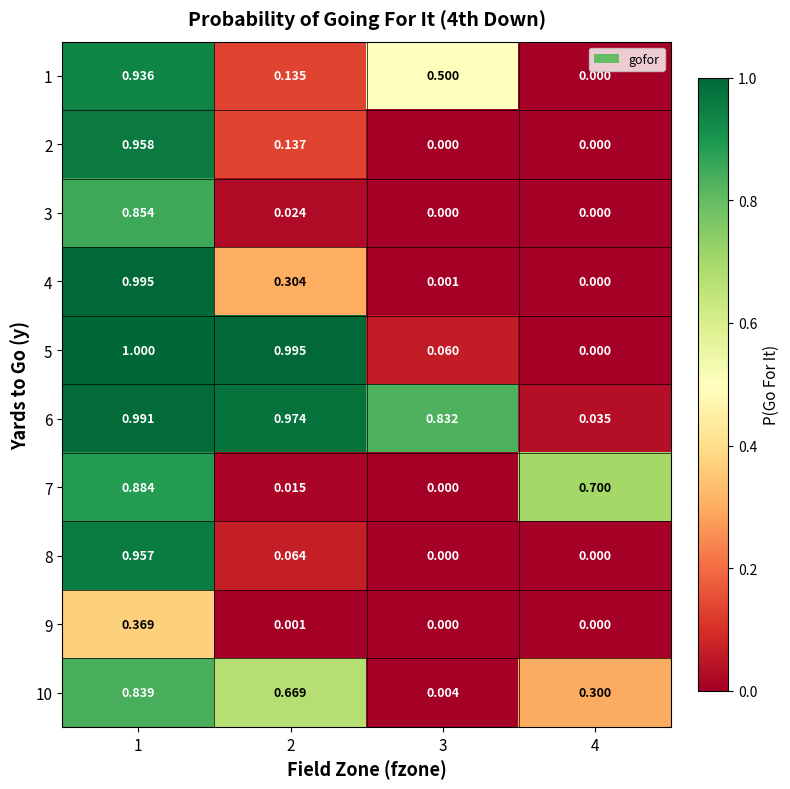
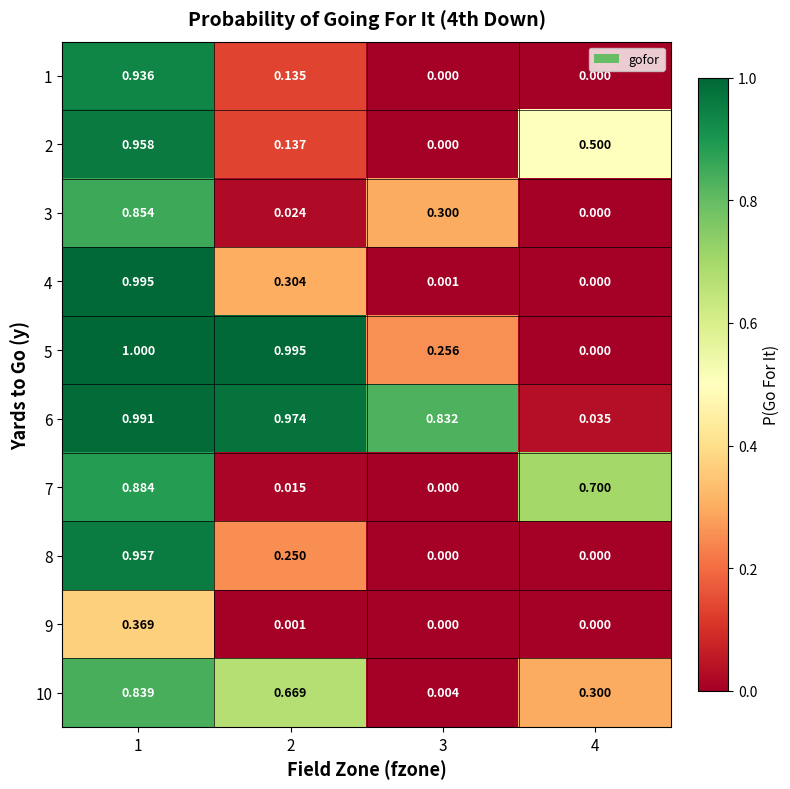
  {
    "1": {
      "1": 0.936,
      "2": 0.135,
-     "3": 0.500
+     "3": 0.000
    },
    "2": {
      "1": 0.958,
      "2": 0.137,
      "3": 0.000,
-     "4": 0.000
+     "4": 0.500
    },
    "3": {
      "1": 0.854,
      "2": 0.024,
-     "3": 0.000,
+     "3": 0.300,
      "4": 0.000
    },
    "4": {
      "1": 0.995,
      "2": 0.304,
      "3": 0.001,
      "4": 0.000
    },
    "5": {
      "1": 1.000,
      "2": 0.995,
-     "3": 0.060,
+     "3": 0.256,
      "4": 0.000
    },
    "6": {
      "1": 0.991,
      "2": 0.974,
      "3": 0.832,
      "4": 0.035
    },
    "7": {
      "1": 0.884,
      "2": 0.015,
      "3": 0.000,
      "4": 0.700
    },
    "8": {
      "1": 0.957,
-     "2": 0.064,
+     "2": 0.250,
      "3": 0.000,
      "4": 0.000
    },
    "9": {
      "1": 0.369,
      "2": 0.001,
      "3": 0.000,
      "4": 0.000
    },
    "10": {
      "1": 0.839,
      "2": 0.669,
      "3": 0.004,
      "4": 0.300
    }
  }
